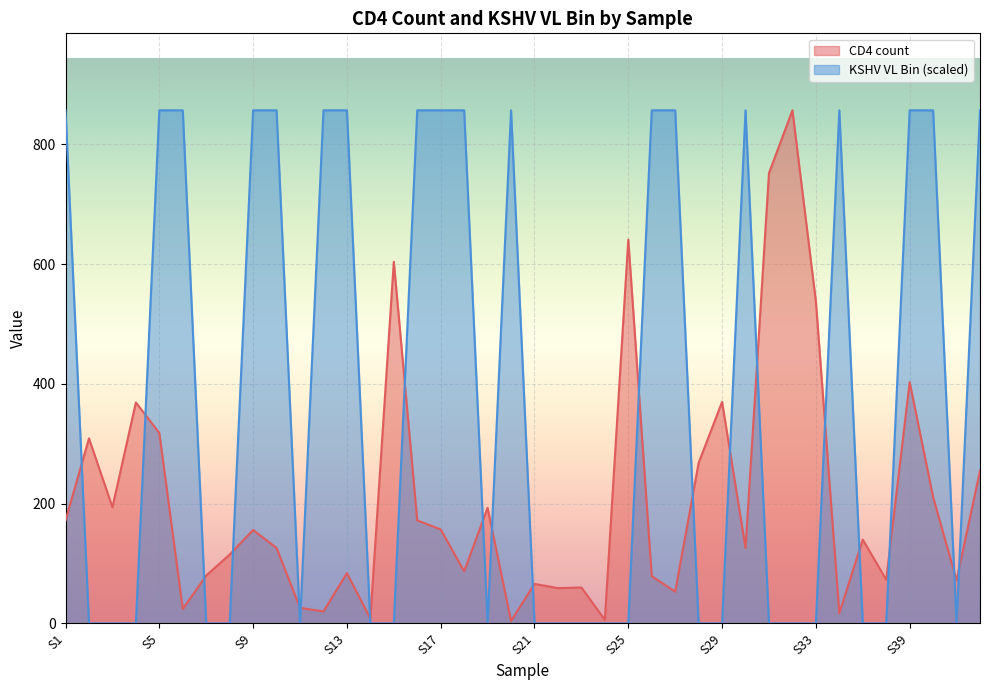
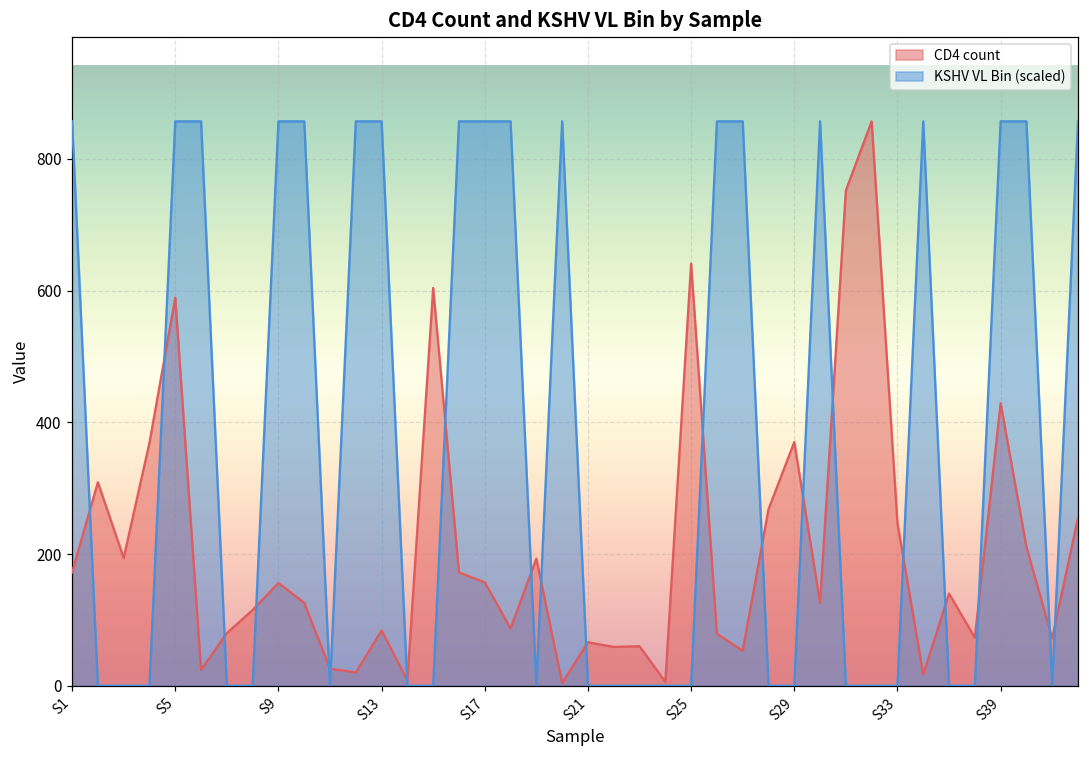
  {
    "CD4 count": {
      "S1": 170,
-     "S5": 320,
+     "S5": 590,
      "S9": 160,
      "S13": 80,
      "S17": 160,
      "S21": 70,
      "S25": 640,
      "S29": 370,
-     "S33": 540,
-     "S39": 400
+     "S33": 250,
+     "S39": 430
    },
    "KSHV VL Bin (scaled)": {
      "S1": 860,
      "S5": 860,
      "S9": 860,
      "S13": 860,
      "S17": 860,
      "S21": 0,
      "S25": 0,
      "S29": 0,
      "S33": 0,
      "S39": 860
    }
  }
